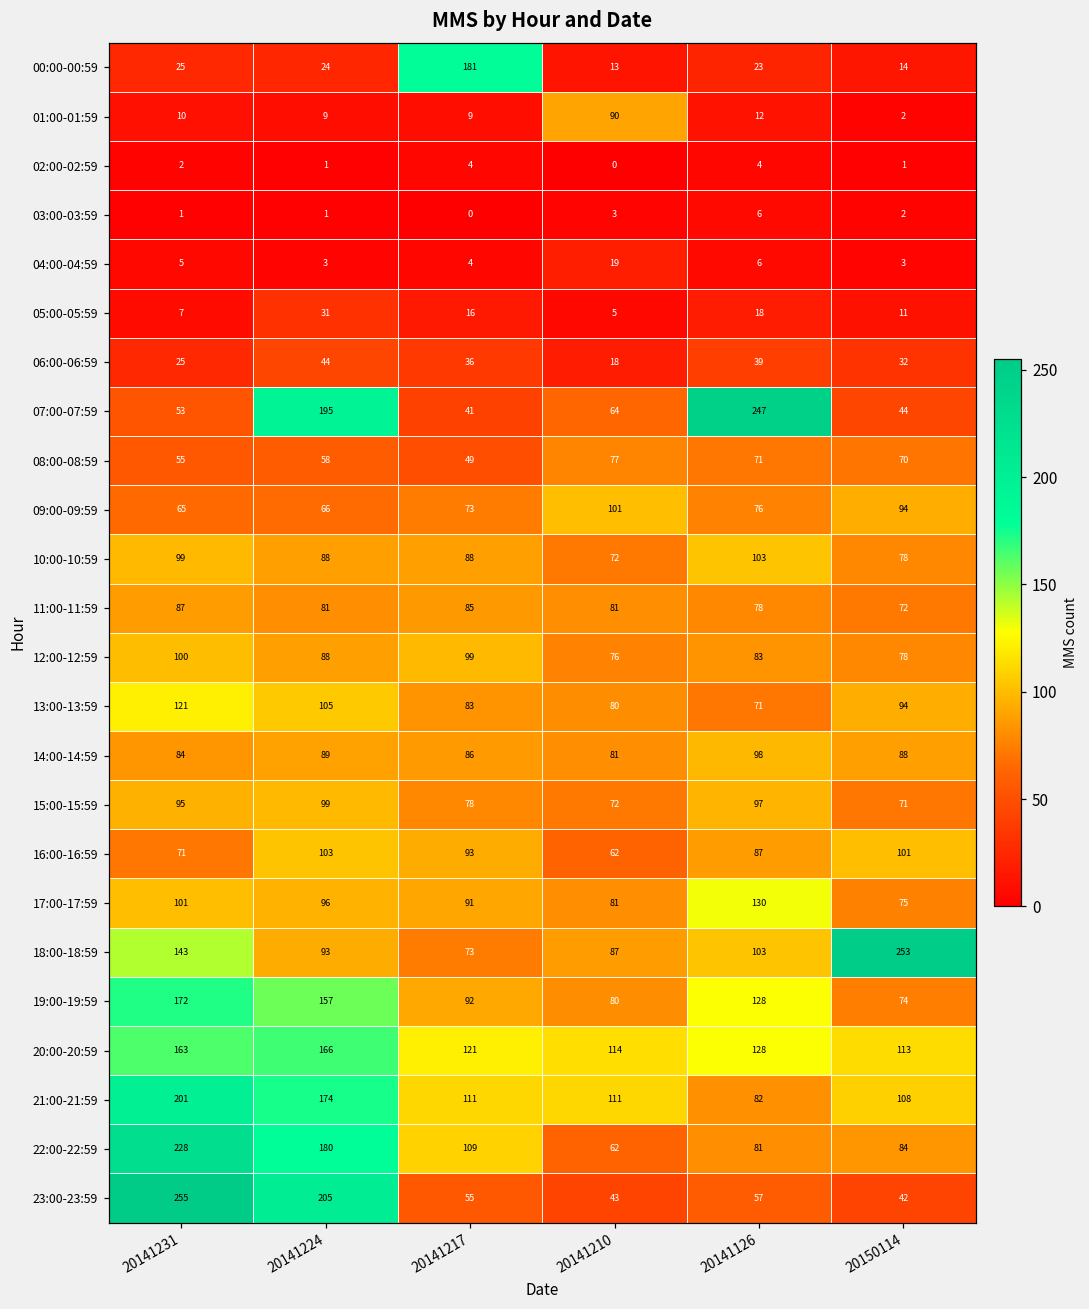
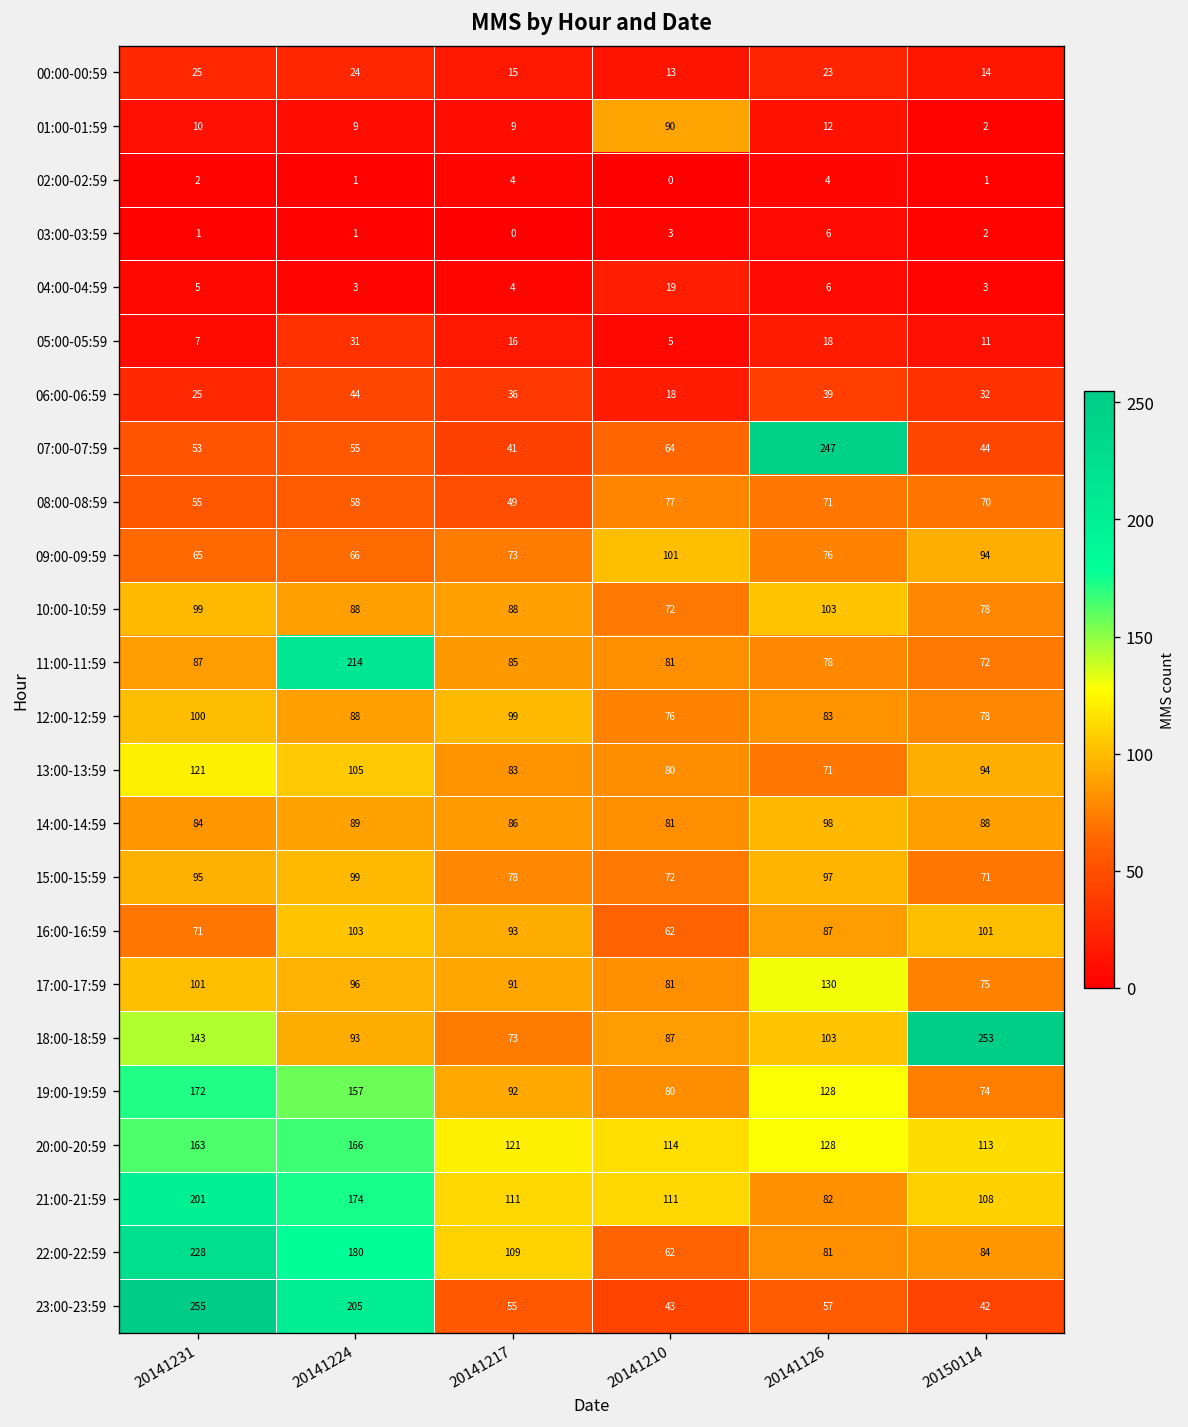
  {
    "00:00-00:59": {
      "20141231": 25,
      "20141224": 24,
-     "20141217": 181,
+     "20141217": 15,
      "20141210": 13,
      "20141126": 23,
      "20150114": 14
    },
    "01:00-01:59": {
      "20141231": 10,
      "20141224": 9,
      "20141217": 9,
      "20141210": 90,
      "20141126": 12,
      "20150114": 2
    },
    "02:00-02:59": {
      "20141231": 2,
      "20141224": 1,
      "20141217": 4,
      "20141210": 0,
      "20141126": 4,
      "20150114": 1
    },
    "03:00-03:59": {
      "20141231": 1,
      "20141224": 1,
      "20141217": 0,
      "20141210": 3,
      "20141126": 6,
      "20150114": 2
    },
    "04:00-04:59": {
      "20141231": 5,
      "20141224": 3,
      "20141217": 4,
      "20141210": 19,
      "20141126": 6,
      "20150114": 3
    },
    "05:00-05:59": {
      "20141231": 7,
      "20141224": 31,
      "20141217": 16,
      "20141210": 5,
      "20141126": 18,
      "20150114": 11
    },
    "06:00-06:59": {
      "20141231": 25,
      "20141224": 44,
      "20141217": 36,
      "20141210": 18,
      "20141126": 39,
      "20150114": 32
    },
    "07:00-07:59": {
      "20141231": 53,
-     "20141224": 195,
+     "20141224": 55,
      "20141217": 41,
      "20141210": 64,
      "20141126": 247,
      "20150114": 44
    },
    "08:00-08:59": {
      "20141231": 55,
      "20141224": 58,
      "20141217": 49,
      "20141210": 77,
      "20141126": 71,
      "20150114": 70
    },
    "09:00-09:59": {
      "20141231": 65,
      "20141224": 66,
      "20141217": 73,
      "20141210": 101,
      "20141126": 76,
      "20150114": 94
    },
    "10:00-10:59": {
      "20141231": 99,
      "20141224": 88,
      "20141217": 88,
      "20141210": 72,
      "20141126": 103,
      "20150114": 78
    },
    "11:00-11:59": {
      "20141231": 87,
-     "20141224": 81,
+     "20141224": 214,
      "20141217": 85,
      "20141210": 81,
      "20141126": 78,
      "20150114": 72
    },
    "12:00-12:59": {
      "20141231": 100,
      "20141224": 88,
      "20141217": 99,
      "20141210": 76,
      "20141126": 83,
      "20150114": 78
    },
    "13:00-13:59": {
      "20141231": 121,
      "20141224": 105,
      "20141217": 83,
      "20141210": 80,
      "20141126": 71,
      "20150114": 94
    },
    "14:00-14:59": {
      "20141231": 84,
      "20141224": 89,
      "20141217": 86,
      "20141210": 81,
      "20141126": 98,
      "20150114": 88
    },
    "15:00-15:59": {
      "20141231": 95,
      "20141224": 99,
      "20141217": 78,
      "20141210": 72,
      "20141126": 97,
      "20150114": 71
    },
    "16:00-16:59": {
      "20141231": 71,
      "20141224": 103,
      "20141217": 93,
      "20141210": 62,
      "20141126": 87,
      "20150114": 101
    },
    "17:00-17:59": {
      "20141231": 101,
      "20141224": 96,
      "20141217": 91,
      "20141210": 81,
      "20141126": 130,
      "20150114": 75
    },
    "18:00-18:59": {
      "20141231": 143,
      "20141224": 93,
      "20141217": 73,
      "20141210": 87,
      "20141126": 103,
      "20150114": 253
    },
    "19:00-19:59": {
      "20141231": 172,
      "20141224": 157,
      "20141217": 92,
      "20141210": 80,
      "20141126": 128,
      "20150114": 74
    },
    "20:00-20:59": {
      "20141231": 163,
      "20141224": 166,
      "20141217": 121,
      "20141210": 114,
      "20141126": 128,
      "20150114": 113
    },
    "21:00-21:59": {
      "20141231": 201,
      "20141224": 174,
      "20141217": 111,
      "20141210": 111,
      "20141126": 82,
      "20150114": 108
    },
    "22:00-22:59": {
      "20141231": 228,
      "20141224": 180,
      "20141217": 109,
      "20141210": 62,
      "20141126": 81,
      "20150114": 84
    },
    "23:00-23:59": {
      "20141231": 255,
      "20141224": 205,
      "20141217": 55,
      "20141210": 43,
      "20141126": 57,
      "20150114": 42
    }
  }
